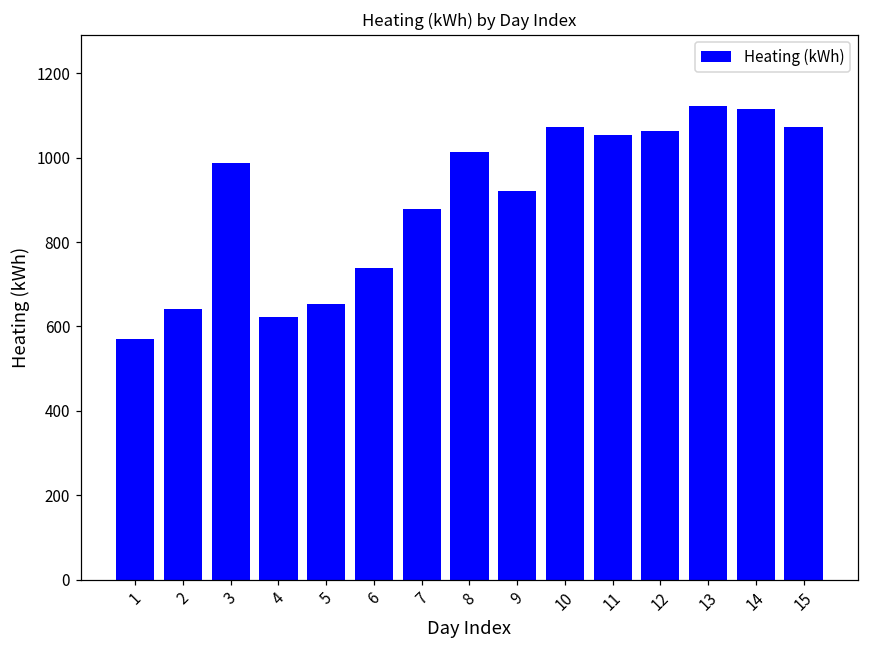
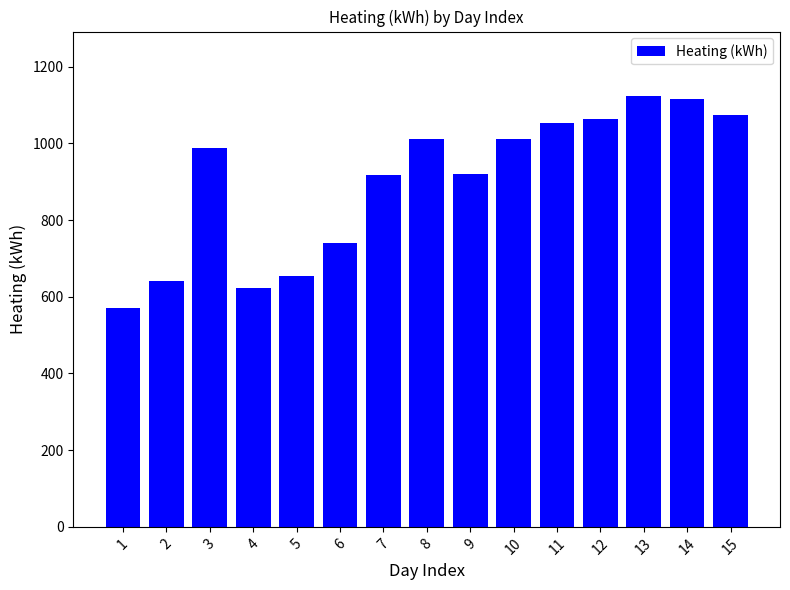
  {
    "1": 570,
    "2": 640,
    "3": 990,
    "4": 620,
    "5": 650,
    "6": 740,
-   "7": 880,
+   "7": 920,
    "8": 1010,
    "9": 920,
-   "10": 1070,
+   "10": 1010,
    "11": 1050,
    "12": 1060,
    "13": 1120,
    "14": 1120,
    "15": 1070
  }
